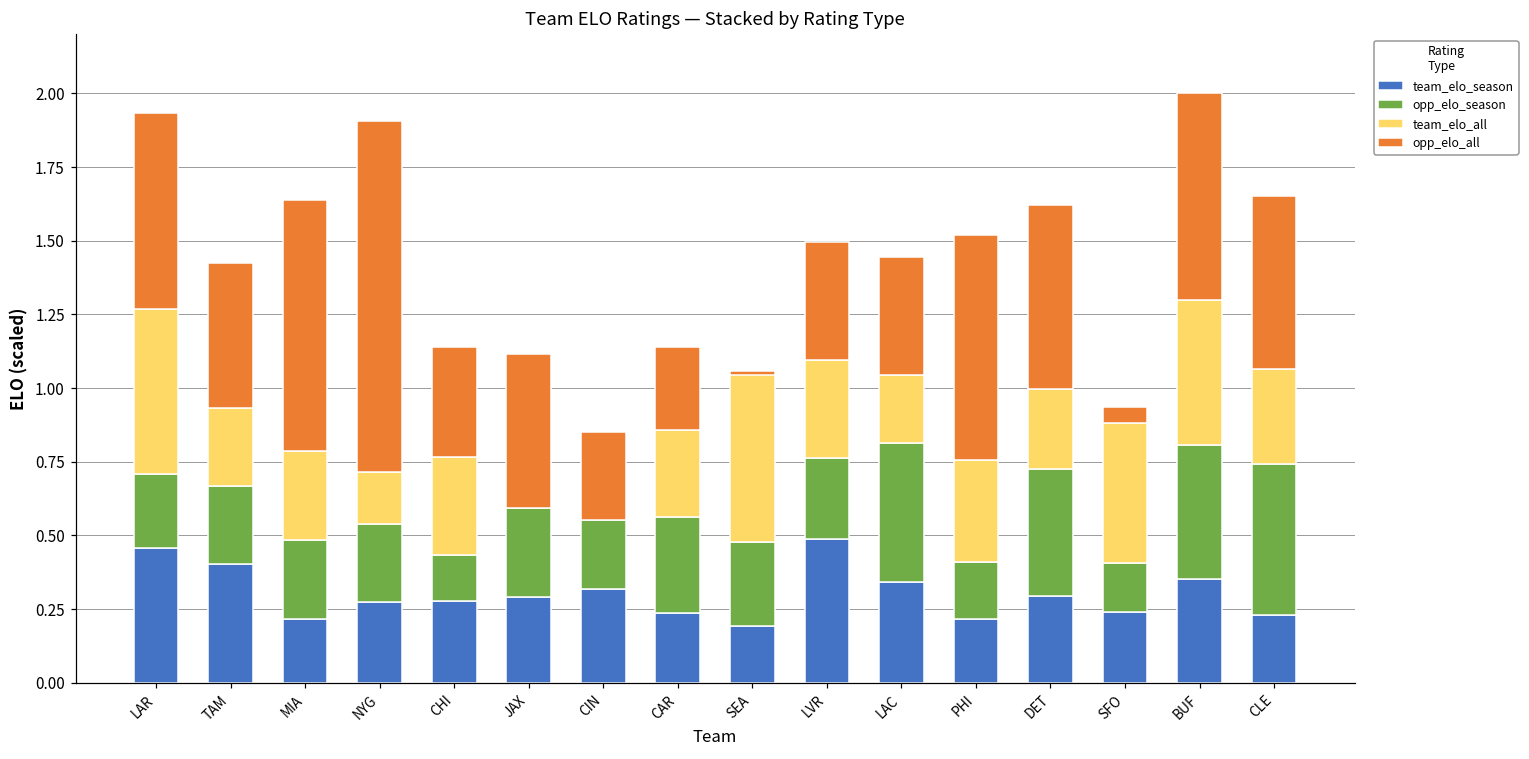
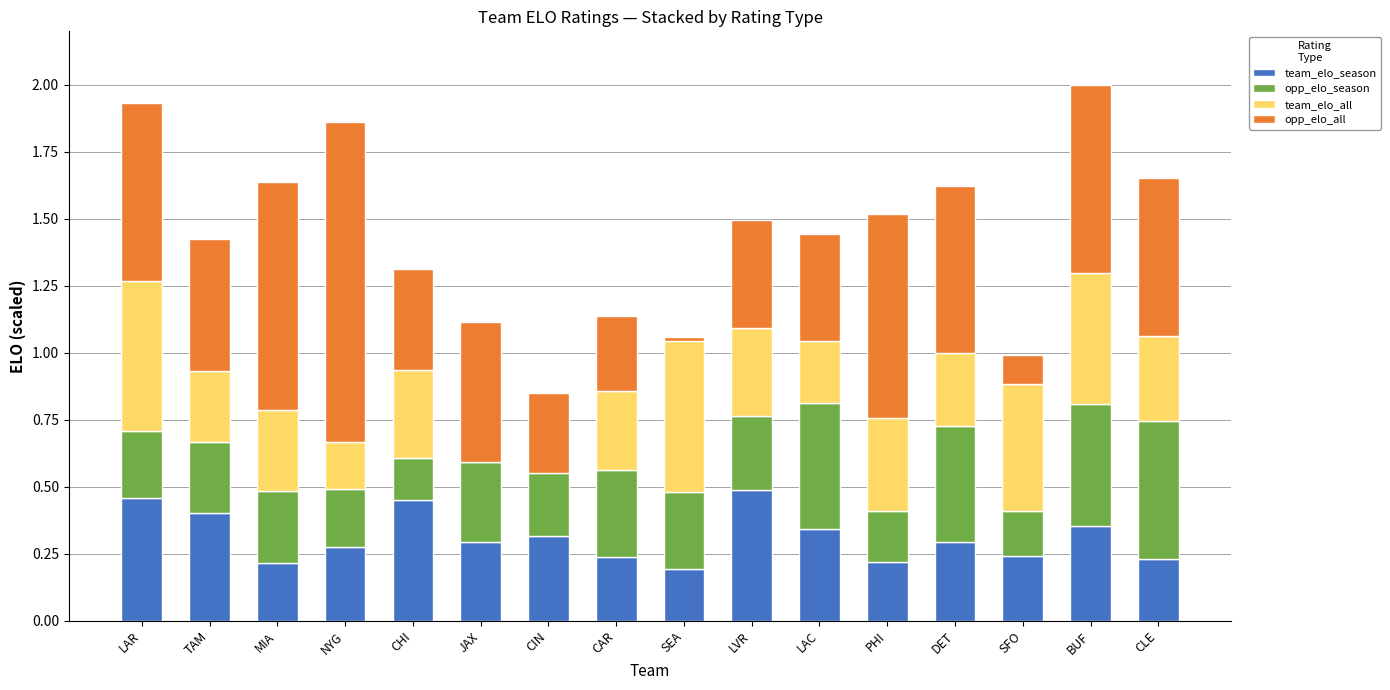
  {
    "team_elo_season": {
      "LAR": 0.46,
      "TAM": 0.40,
      "MIA": 0.22,
      "NYG": 0.28,
-     "CHI": 0.28,
+     "CHI": 0.45,
      "JAX": 0.29,
      "CIN": 0.32,
      "CAR": 0.24,
      "SEA": 0.19,
      "LVR": 0.49,
      "LAC": 0.34,
      "PHI": 0.22,
      "DET": 0.29,
      "SFO": 0.24,
      "BUF": 0.35,
      "CLE": 0.23
    },
    "opp_elo_season": {
      "LAR": 0.25,
      "TAM": 0.27,
      "MIA": 0.27,
-     "NYG": 0.26,
+     "NYG": 0.22,
      "CHI": 0.16,
      "JAX": 0.30,
      "CAR": 0.32,
      "SEA": 0.29,
      "LVR": 0.27,
      "LAC": 0.47,
      "PHI": 0.19,
      "DET": 0.43,
      "SFO": 0.17,
      "BUF": 0.46,
      "CLE": 0.52
    },
    "team_elo_all": {
      "LAR": 0.56,
      "TAM": 0.26,
      "MIA": 0.30,
      "NYG": 0.18,
      "CHI": 0.33,
      "CAR": 0.30,
      "SEA": 0.58,
      "LVR": 0.33,
      "LAC": 0.23,
      "PHI": 0.35,
      "DET": 0.27,
      "SFO": 0.48,
      "BUF": 0.49,
      "CLE": 0.32
    },
    "opp_elo_all": {
      "LAR": 0.66,
      "TAM": 0.49,
      "MIA": 0.85,
      "NYG": 1.19,
      "CHI": 0.37,
      "JAX": 0.52,
      "CIN": 0.30,
      "CAR": 0.28,
      "LVR": 0.40,
      "LAC": 0.40,
      "PHI": 0.76,
      "DET": 0.62,
-     "SFO": 0.05,
+     "SFO": 0.11,
      "BUF": 0.70,
      "CLE": 0.59
    }
  }
